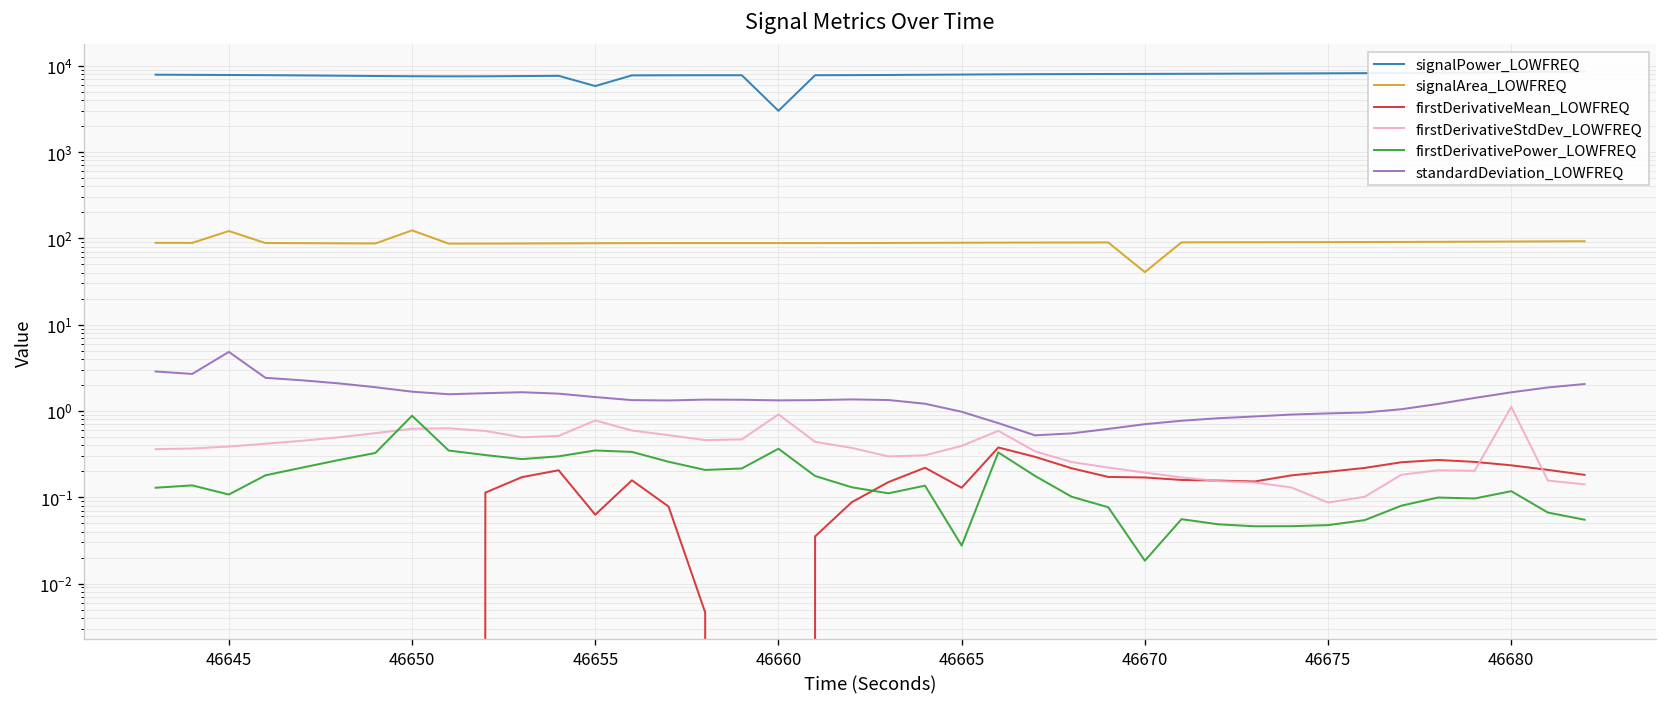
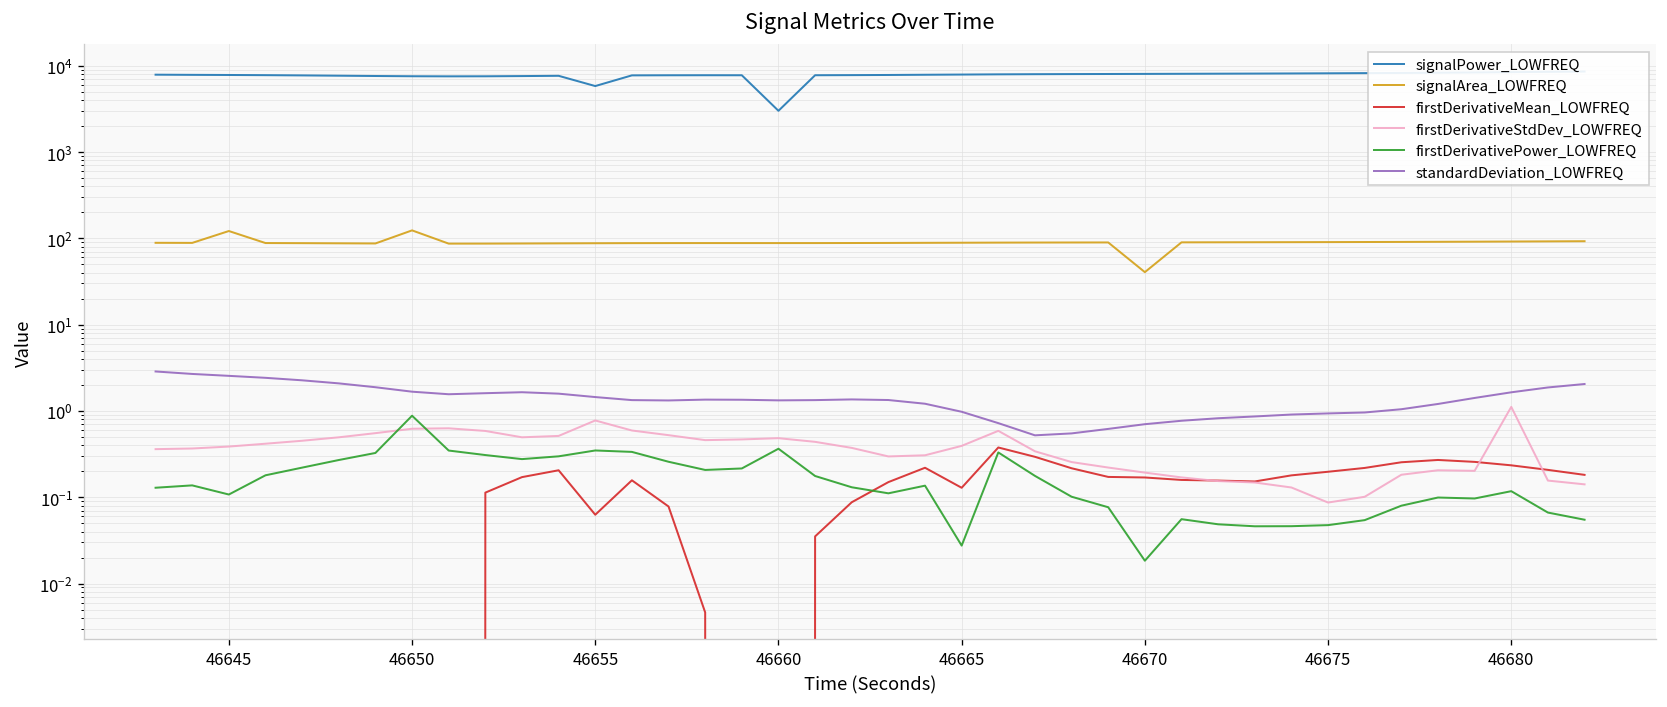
  {
    "signalPower_LOWFREQ": {
      "46645": 8000,
      "46650": 8000,
      "46655": 6000,
      "46660": 3000,
      "46665": 8000,
      "46670": 8000,
      "46675": 8000
    },
    "signalArea_LOWFREQ": {
      "46645": 120,
      "46650": 120,
      "46655": 90,
      "46660": 90,
      "46665": 90,
      "46670": 40,
      "46675": 90,
      "46680": 90
    },
    "firstDerivativeMean_LOWFREQ": {
      "46655": 0.06,
      "46665": 0.13,
      "46670": 0.17,
      "46675": 0.2,
      "46680": 0.23
    },
    "firstDerivativeStdDev_LOWFREQ": {
      "46645": 0.4,
      "46650": 0.6,
      "46655": 0.8,
-     "46660": 0.9,
+     "46660": 0.5,
      "46665": 0.4,
      "46670": 0.2,
      "46675": 0.09,
      "46680": 1.1
    },
    "firstDerivativePower_LOWFREQ": {
      "46645": 0.1,
      "46650": 0.9,
      "46655": 0.3,
      "46660": 0.4,
      "46665": 0.027,
      "46670": 0.018,
      "46675": 0.05,
      "46680": 0.12
    },
    "standardDeviation_LOWFREQ": {
-     "46645": 5,
+     "46645": 2.5,
      "46650": 1.7,
      "46655": 1.4,
      "46660": 1.3,
      "46665": 1.0,
      "46670": 0.7,
      "46675": 0.9,
      "46680": 1.6
    }
  }
